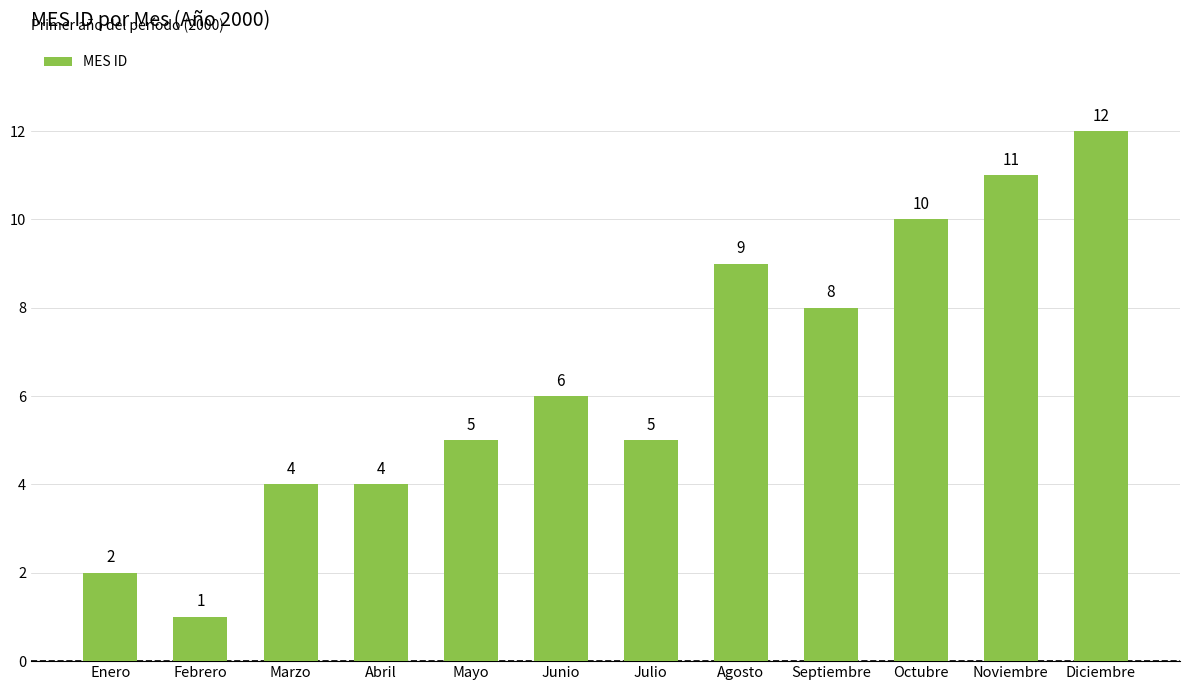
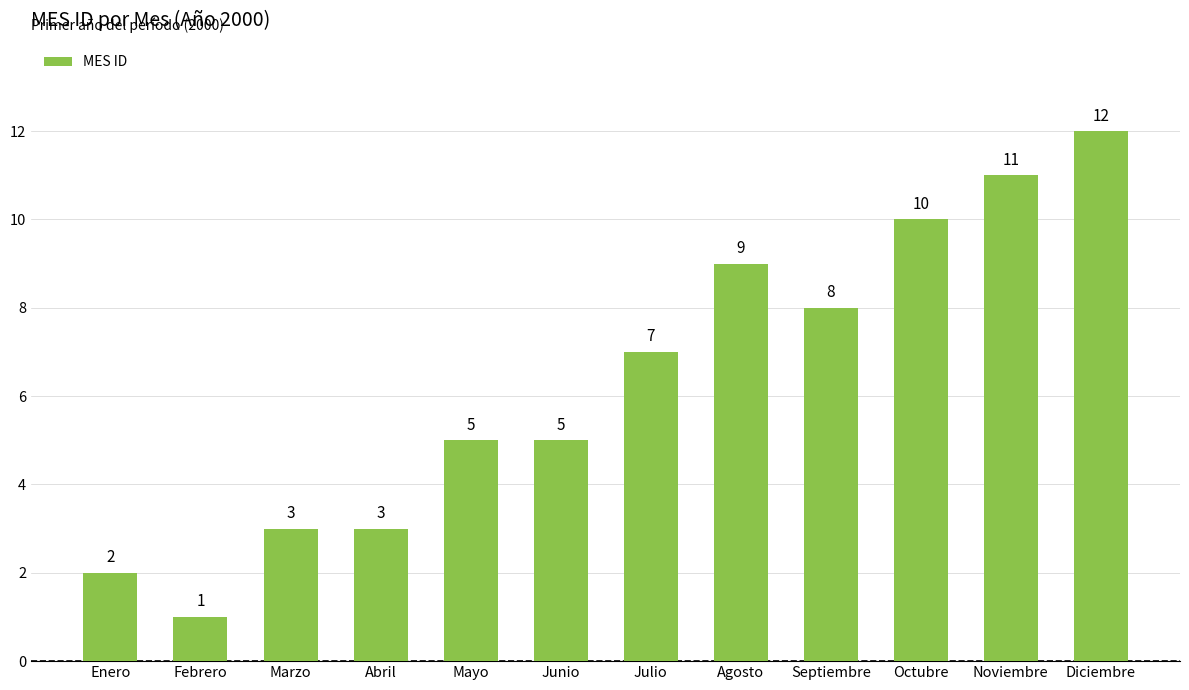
  {
    "Enero": 2,
    "Febrero": 1,
-   "Marzo": 4,
-   "Abril": 4,
+   "Marzo": 3,
+   "Abril": 3,
    "Mayo": 5,
-   "Junio": 6,
-   "Julio": 5,
+   "Junio": 5,
+   "Julio": 7,
    "Agosto": 9,
    "Septiembre": 8,
    "Octubre": 10,
    "Noviembre": 11,
    "Diciembre": 12
  }
